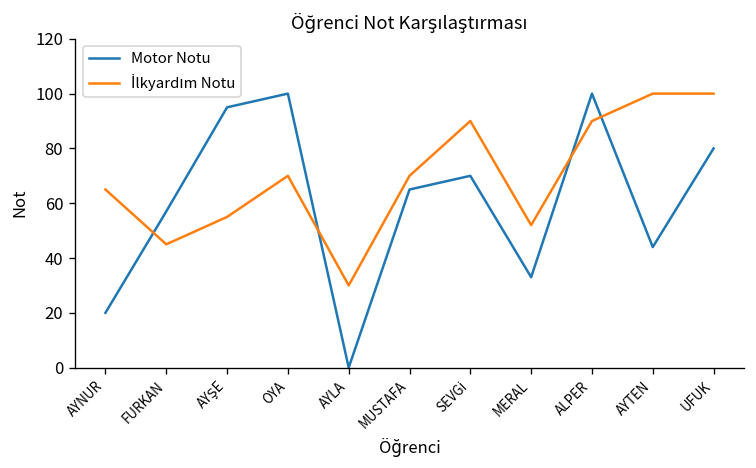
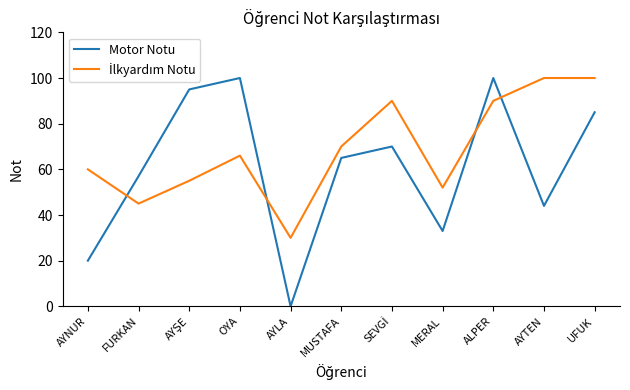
  {
    "Motor Notu": {
      "AYNUR": 20,
      "FURKAN": 57,
      "AYŞE": 95,
      "OYA": 100,
      "AYLA": 0,
      "MUSTAFA": 65,
      "SEVGİ": 70,
      "MERAL": 33,
      "ALPER": 100,
      "AYTEN": 44,
-     "UFUK": 80
+     "UFUK": 85
    },
    "İlkyardım Notu": {
-     "AYNUR": 65,
+     "AYNUR": 60,
      "FURKAN": 45,
      "AYŞE": 55,
-     "OYA": 70,
+     "OYA": 66,
      "AYLA": 30,
      "MUSTAFA": 70,
      "SEVGİ": 90,
      "MERAL": 52,
      "ALPER": 90,
      "AYTEN": 100,
      "UFUK": 100
    }
  }
